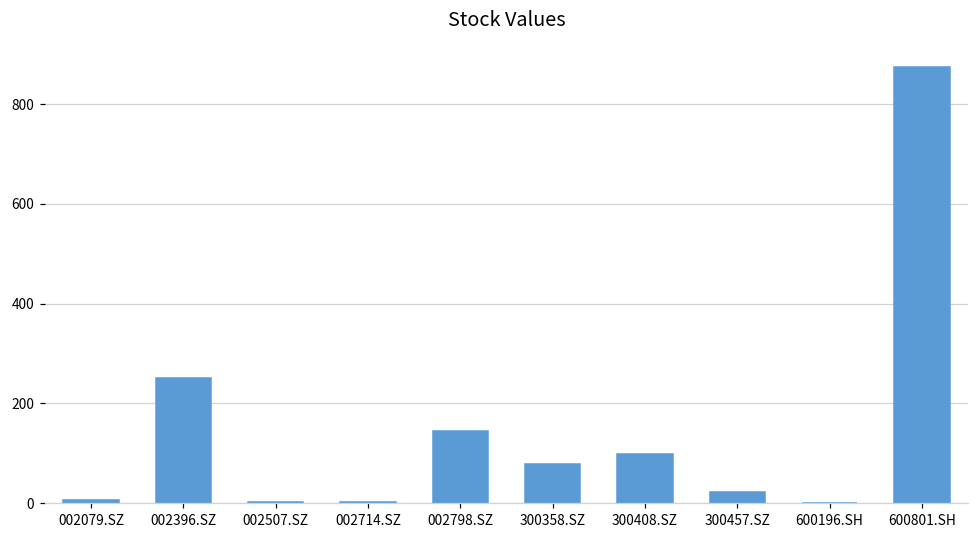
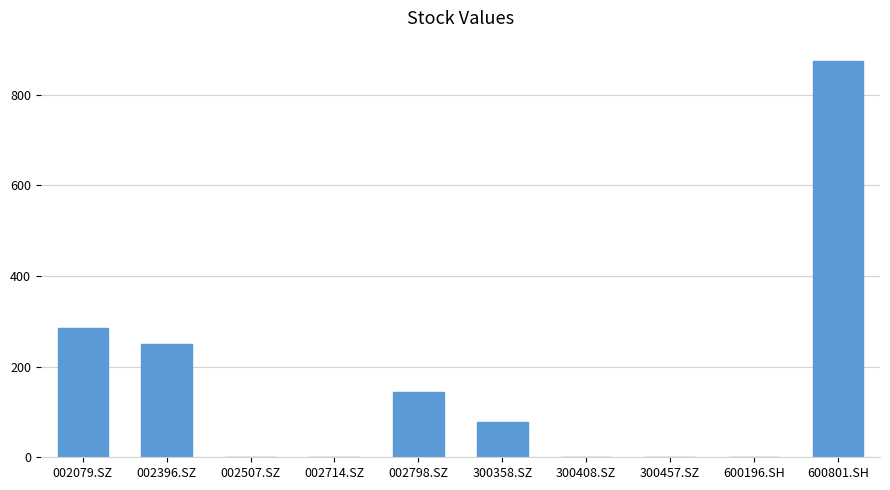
  {
-   "002079.SZ": 10,
+   "002079.SZ": 290,
    "002396.SZ": 250,
    "002798.SZ": 150,
    "300358.SZ": 80,
-   "300408.SZ": 100,
-   "300457.SZ": 20,
+   "300408.SZ": 0,
+   "300457.SZ": 0,
    "600801.SH": 880
  }
